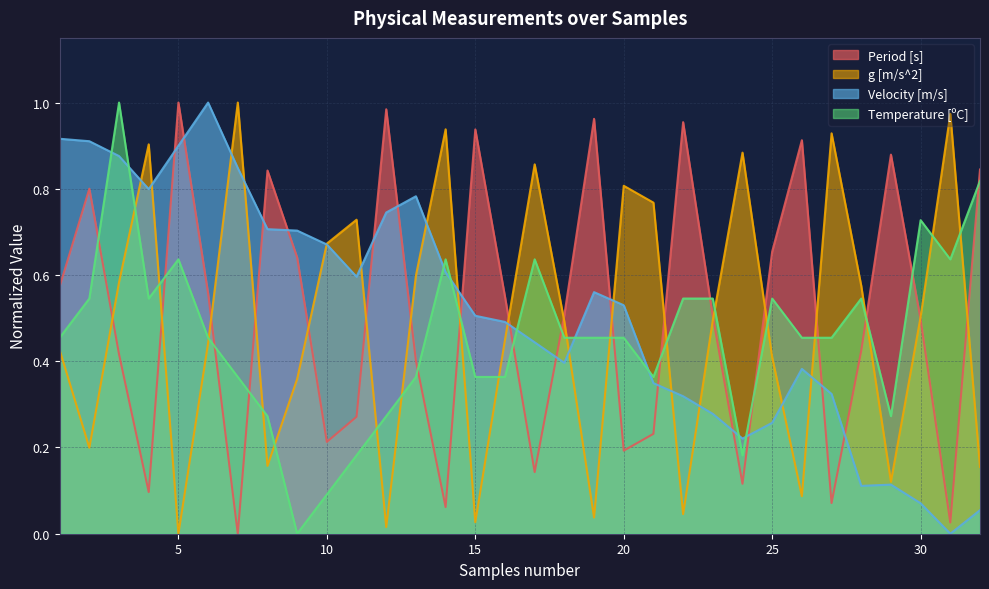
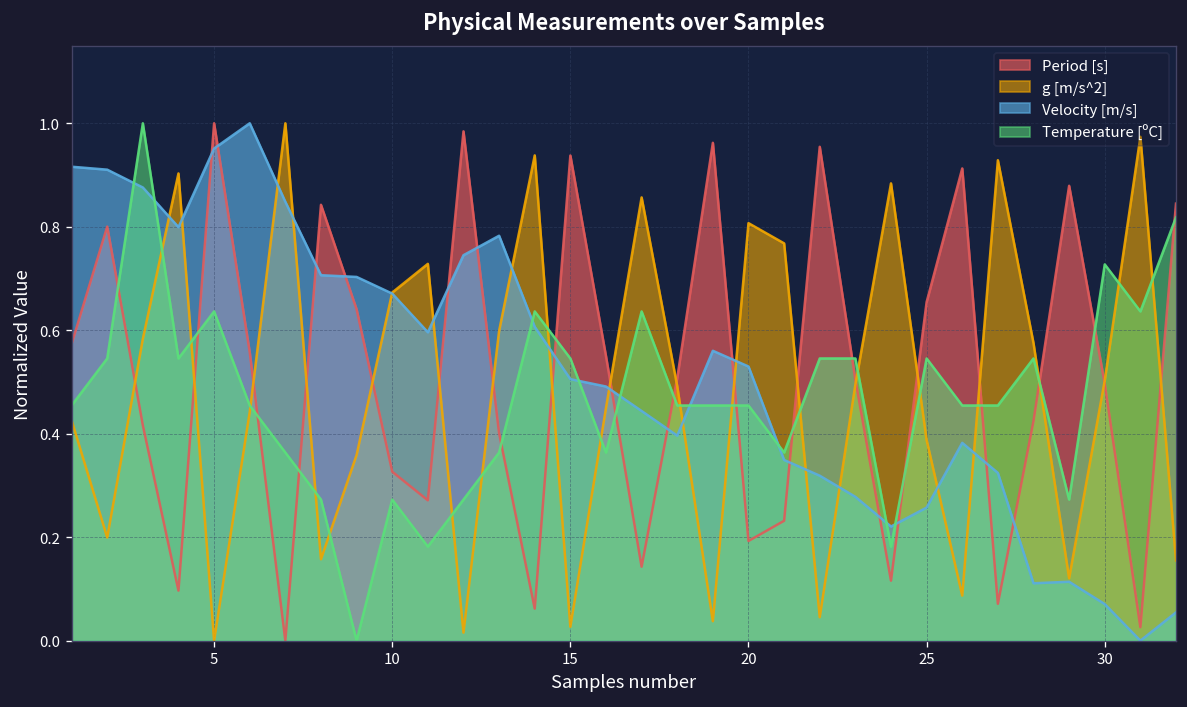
  {
    "Period [s]": {
      "5": 1.00,
-     "10": 0.21,
+     "10": 0.33,
      "15": 0.94,
      "20": 0.19,
      "25": 0.65,
      "30": 0.50
    },
    "g [m/s^2]": {
      "5": 0.00,
      "15": 0.03,
      "20": 0.81,
-     "25": 0.41,
+     "25": 0.39,
      "30": 0.50
    },
    "Velocity [m/s]": {
-     "5": 0.90,
+     "5": 0.95,
      "15": 0.51,
      "20": 0.53,
      "25": 0.26,
      "30": 0.07
    },
    "Temperature [ºC]": {
      "5": 0.64,
-     "10": 0.09,
-     "15": 0.36,
+     "10": 0.27,
+     "15": 0.55,
      "20": 0.45,
      "25": 0.55,
      "30": 0.73
    }
  }
